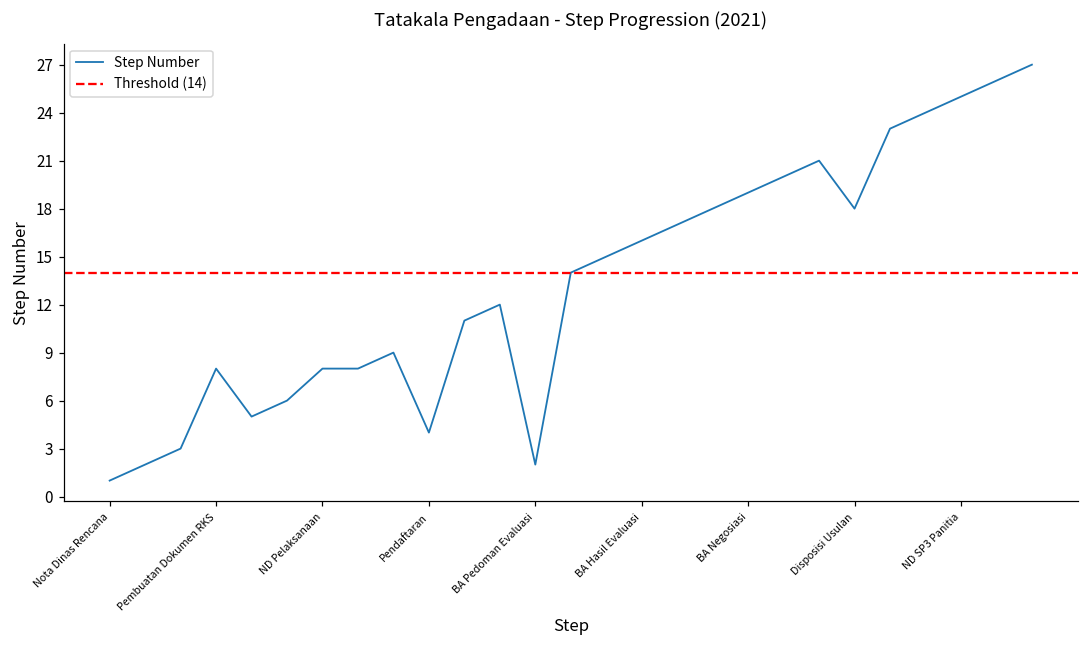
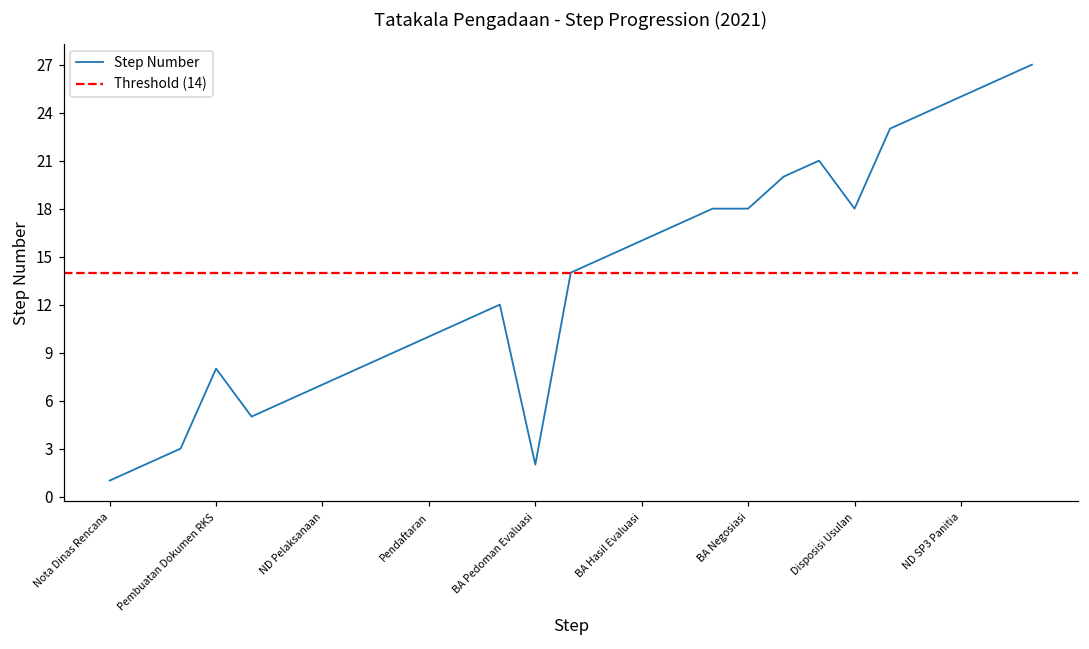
  {
    "Nota Dinas Rencana": 1,
    "Pembuatan Dokumen RKS": 8,
-   "ND Pelaksanaan": 8,
-   "Pendaftaran": 4,
+   "ND Pelaksanaan": 7,
+   "Pendaftaran": 10,
    "BA Pedoman Evaluasi": 2,
    "BA Hasil Evaluasi": 16,
-   "BA Negosiasi": 19,
+   "BA Negosiasi": 18,
    "Disposisi Usulan": 18,
    "ND SP3 Panitia": 25
  }
